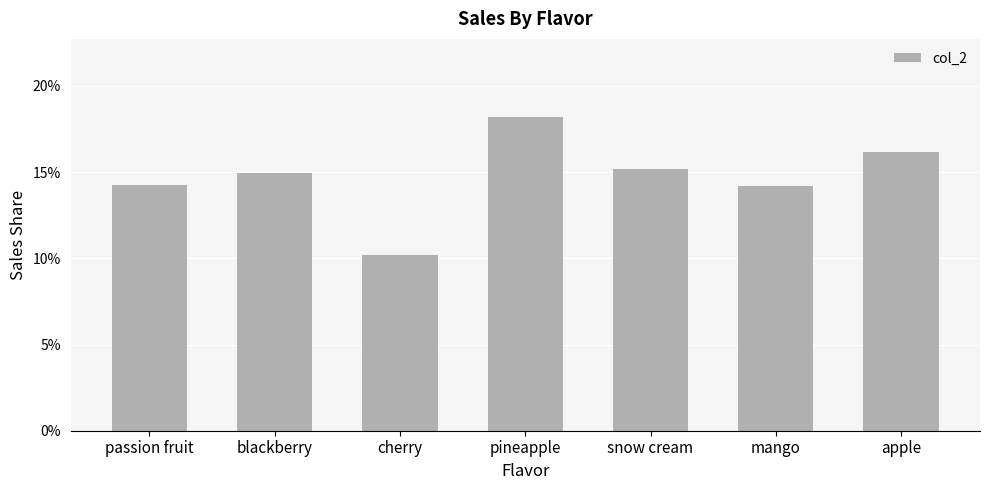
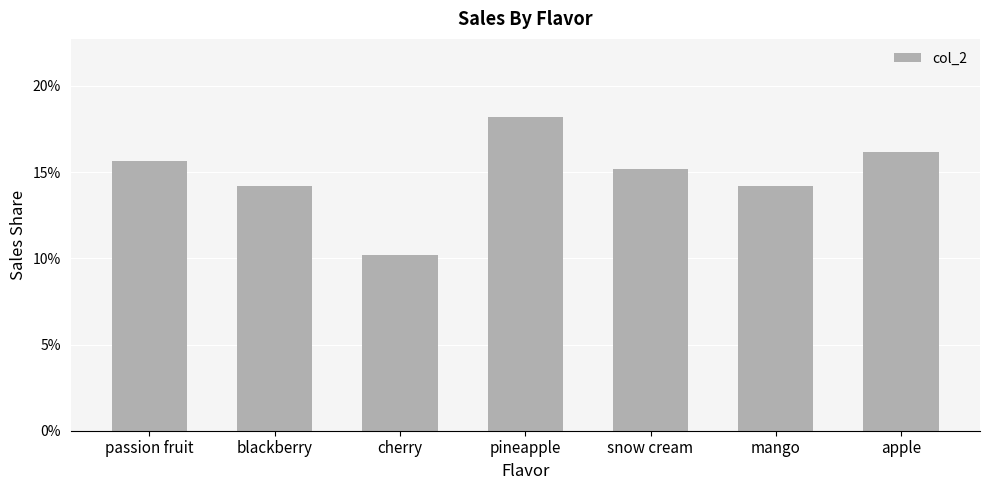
  {
-   "passion fruit": "14.2%",
-   "blackberry": "14.9%",
+   "passion fruit": "15.6%",
+   "blackberry": "14.2%",
    "cherry": "10.2%",
    "pineapple": "18.2%",
    "snow cream": "15.2%",
    "mango": "14.2%",
    "apple": "16.2%"
  }
